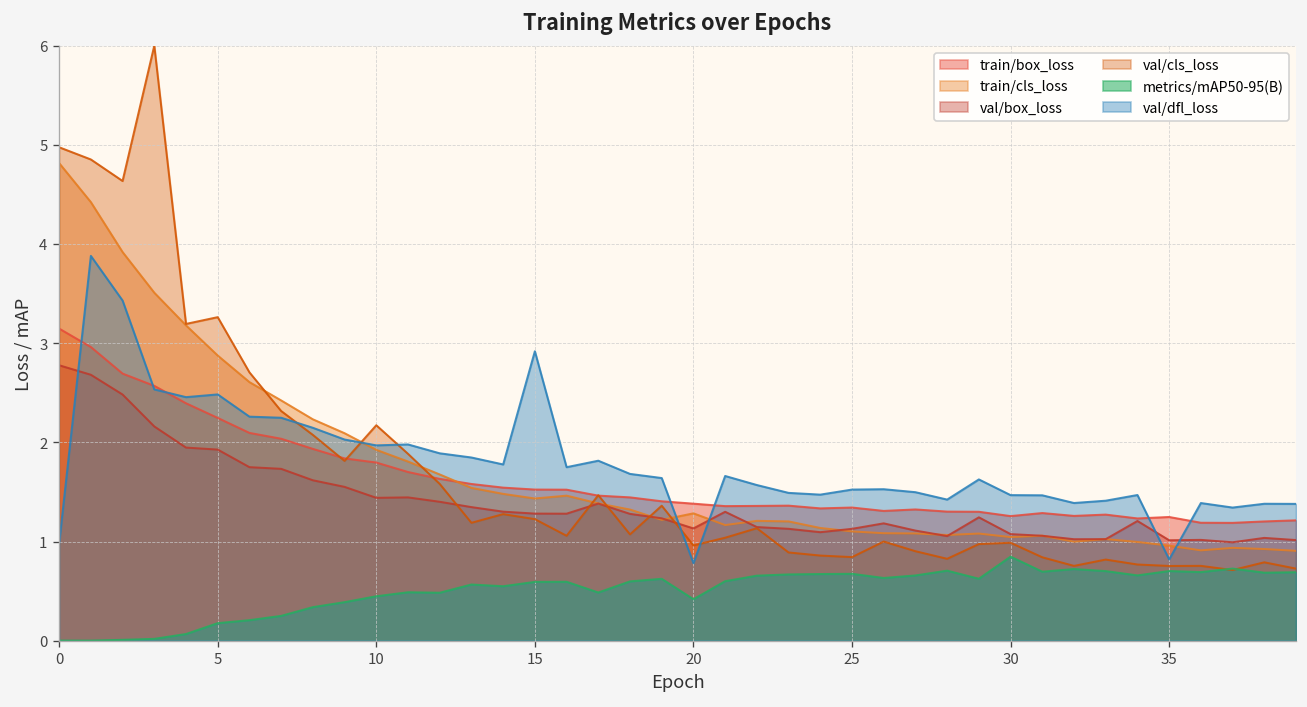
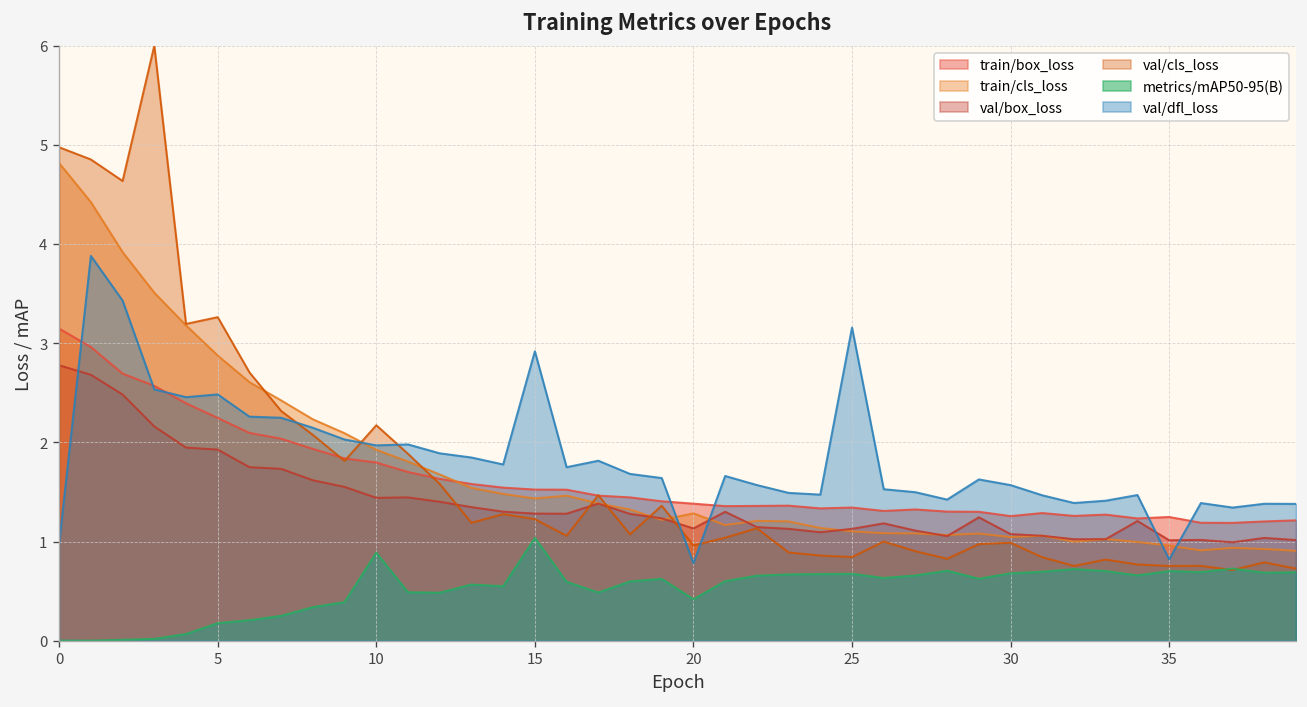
  {
    "metrics/mAP50-95(B)": {
      "0": 0.0,
      "5": 0.2,
-     "10": 0.4,
-     "15": 0.6,
+     "10": 0.9,
+     "15": 1.0,
      "20": 0.4,
      "25": 0.7,
-     "30": 0.8,
+     "30": 0.7,
      "35": 0.7
    },
    "val/dfl_loss": {
      "0": 1.0,
      "5": 2.5,
      "10": 2.0,
      "15": 2.9,
      "20": 0.8,
-     "25": 1.5,
-     "30": 1.5,
+     "25": 3.2,
+     "30": 1.6,
      "35": 0.8
    }
  }
